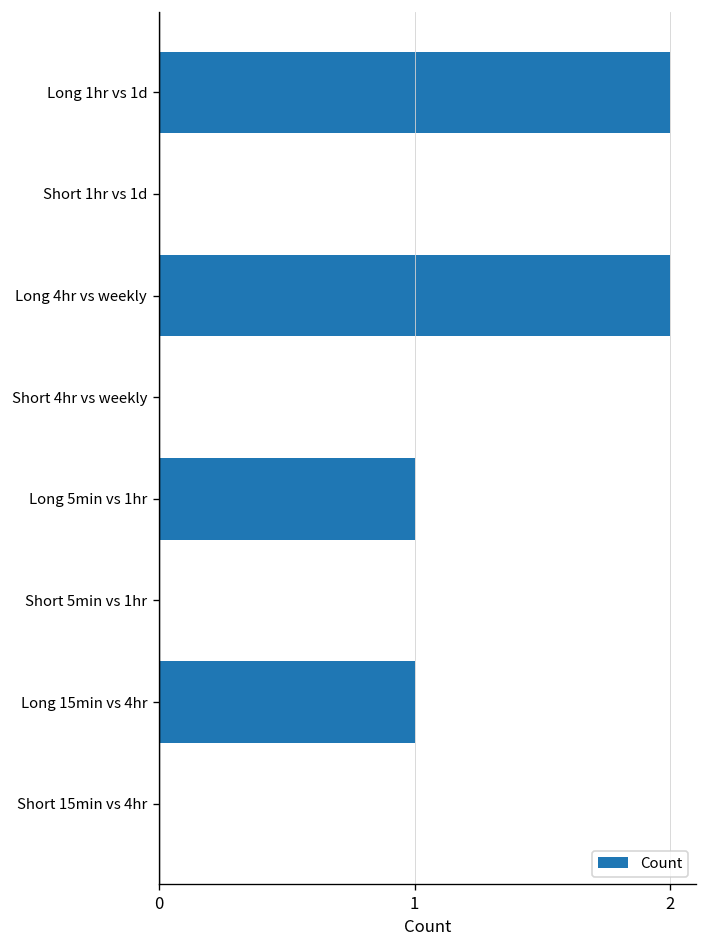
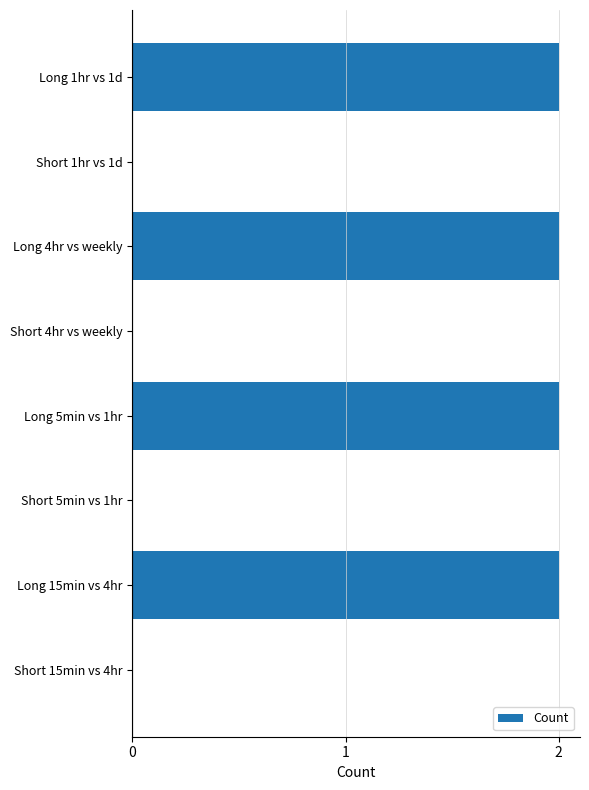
  {
    "Long 1hr vs 1d": 2,
    "Short 1hr vs 1d": 0,
    "Long 4hr vs weekly": 2,
    "Short 4hr vs weekly": 0,
-   "Long 5min vs 1hr": 1,
+   "Long 5min vs 1hr": 2,
    "Short 5min vs 1hr": 0,
-   "Long 15min vs 4hr": 1,
+   "Long 15min vs 4hr": 2,
    "Short 15min vs 4hr": 0
  }
